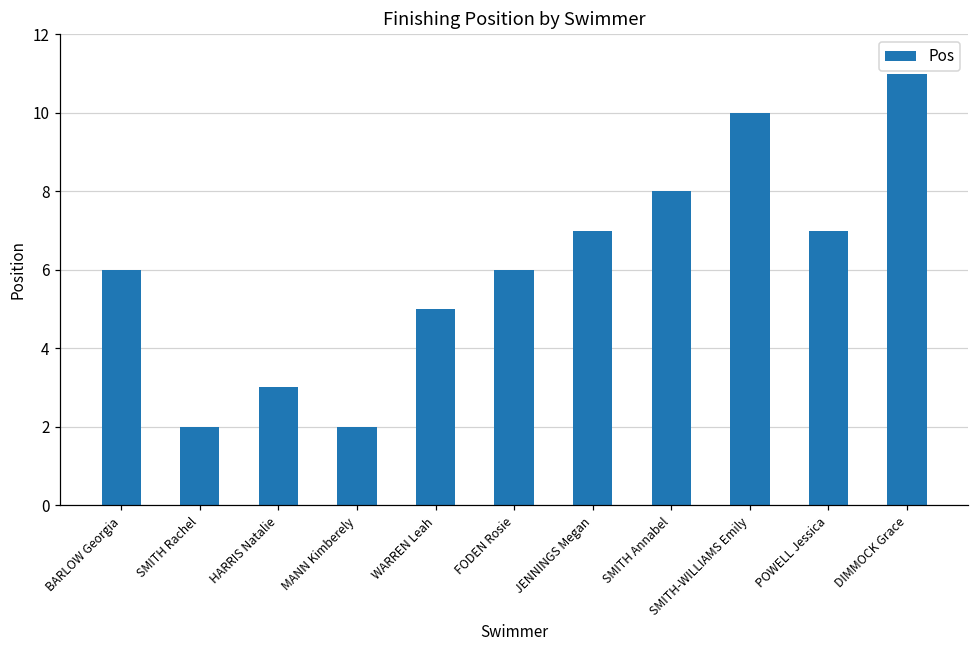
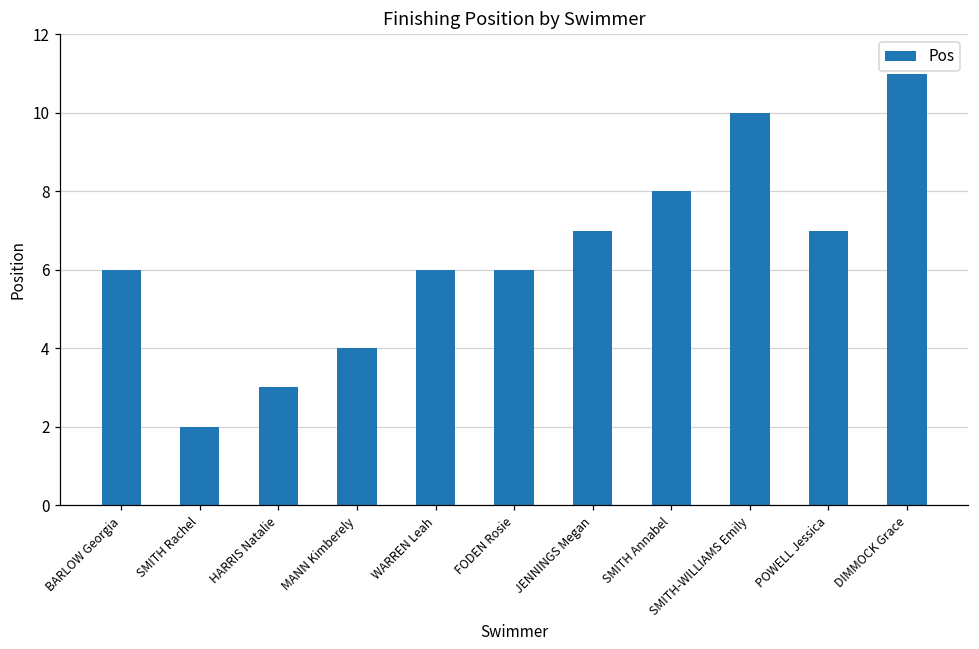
  {
    "BARLOW Georgia": 6,
    "SMITH Rachel": 2,
    "HARRIS Natalie": 3,
-   "MANN Kimberely": 2,
-   "WARREN Leah": 5,
+   "MANN Kimberely": 4,
+   "WARREN Leah": 6,
    "FODEN Rosie": 6,
    "JENNINGS Megan": 7,
    "SMITH Annabel": 8,
    "SMITH-WILLIAMS Emily": 10,
    "POWELL Jessica": 7,
    "DIMMOCK Grace": 11
  }
